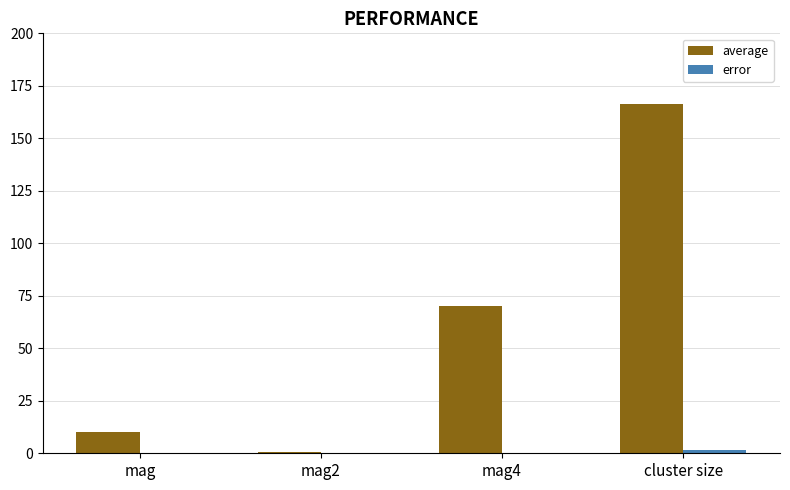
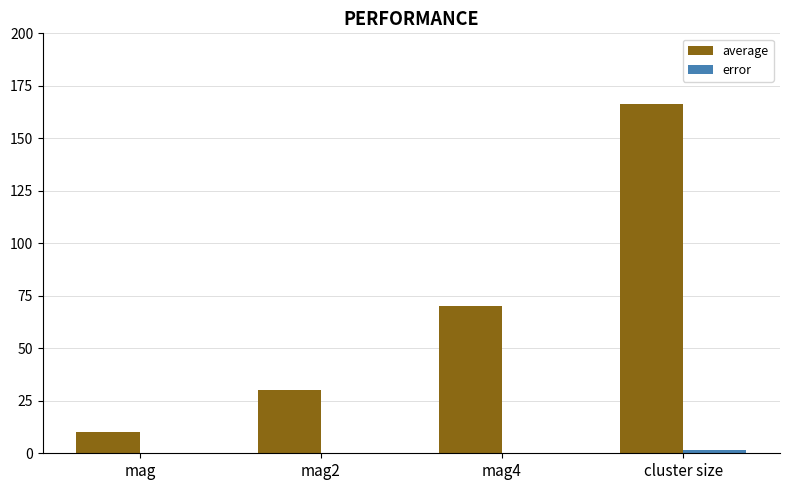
  {
    "average": {
      "mag": 10,
-     "mag2": 1,
+     "mag2": 30,
      "mag4": 70,
      "cluster size": 166
    },
    "error": {
      "cluster size": 1
    }
  }
